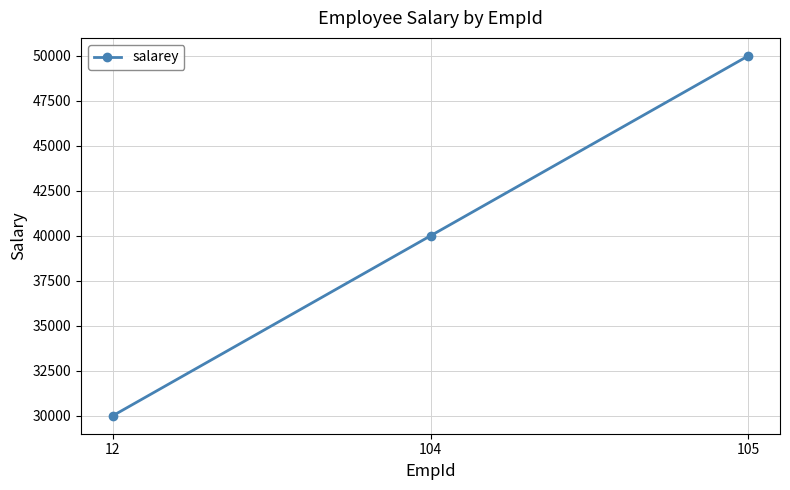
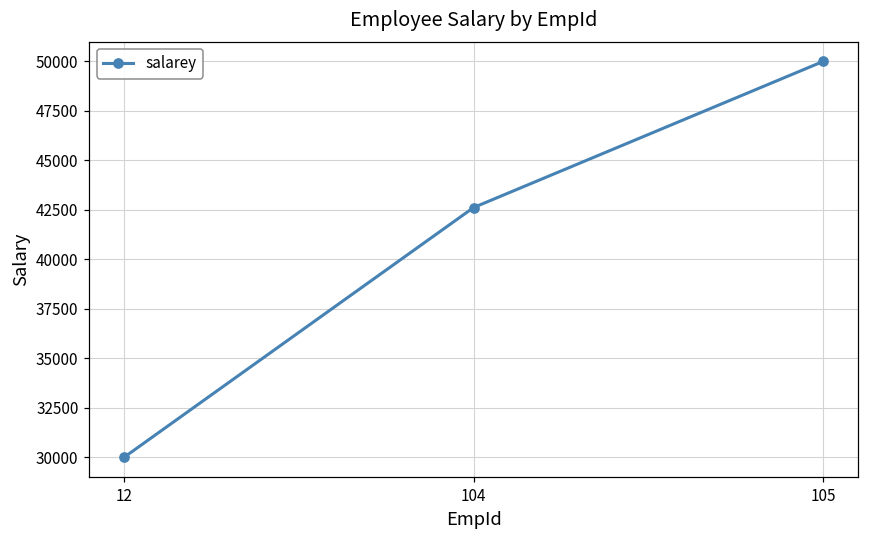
  {
    "12": 30000,
-   "104": 40000,
+   "104": 42600,
    "105": 50000
  }
